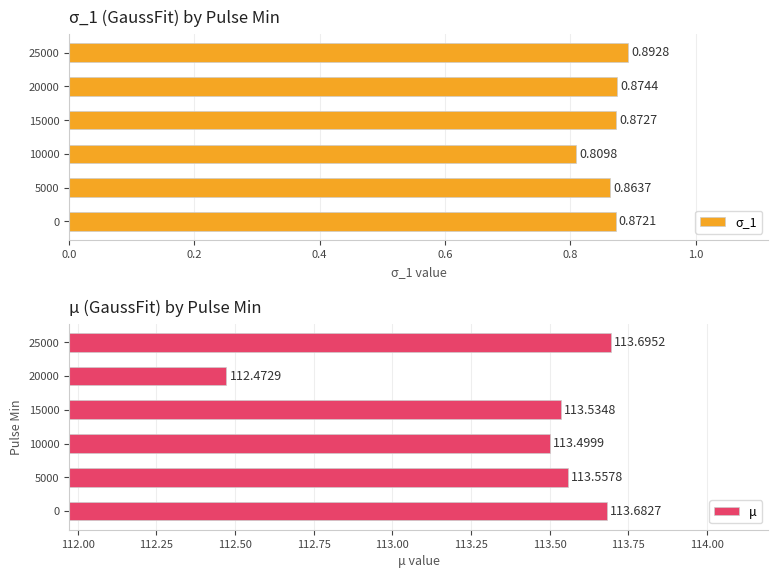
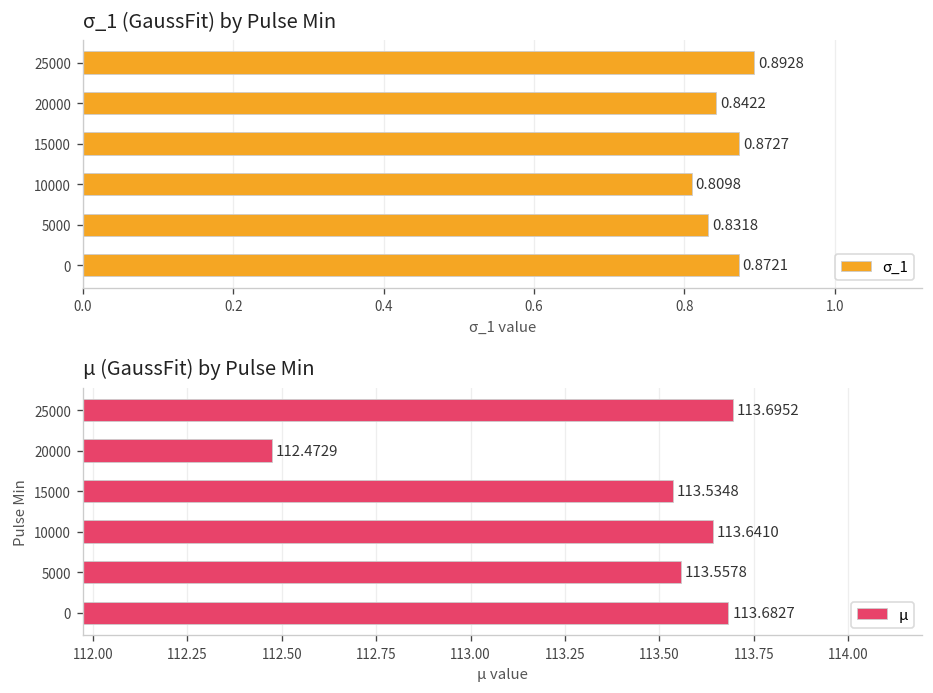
  {
    "σ_1 (GaussFit) by Pulse Min": {
      "25000": 0.8928,
-     "20000": 0.8744,
+     "20000": 0.8422,
      "15000": 0.8727,
      "10000": 0.8098,
-     "5000": 0.8637,
+     "5000": 0.8318,
      "0": 0.8721
    },
    "μ (GaussFit) by Pulse Min": {
      "25000": 113.6952,
      "20000": 112.4729,
      "15000": 113.5348,
-     "10000": 113.4999,
+     "10000": 113.6410,
      "5000": 113.5578,
      "0": 113.6827
    }
  }
